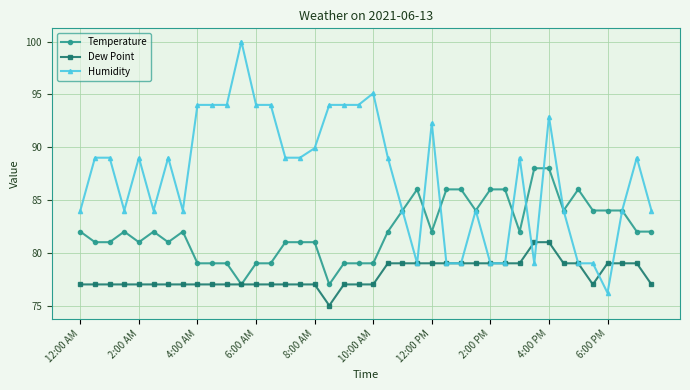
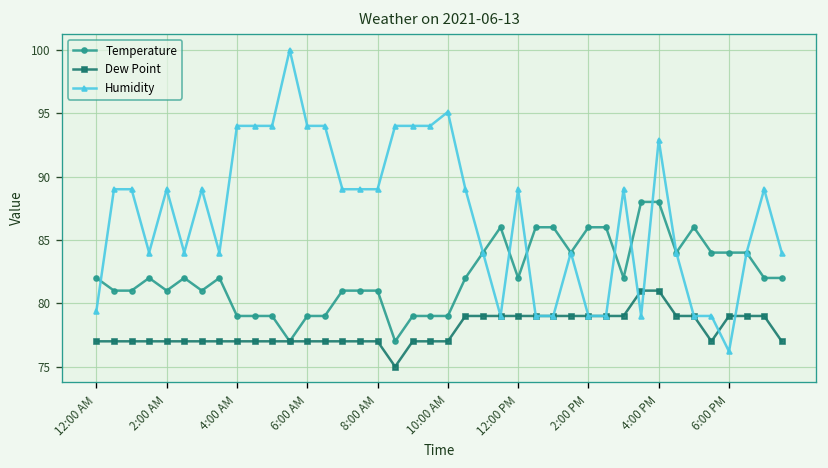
  {
    "Humidity": {
-     "12:00 AM": 84.0,
+     "12:00 AM": 79.4,
      "2:00 AM": 89.0,
      "4:00 AM": 94.0,
      "6:00 AM": 94.0,
-     "8:00 AM": 89.9,
+     "8:00 AM": 89.0,
      "10:00 AM": 95.1,
-     "12:00 PM": 92.3,
+     "12:00 PM": 89.0,
      "4:00 PM": 92.9,
      "6:00 PM": 76.2
    }
  }
